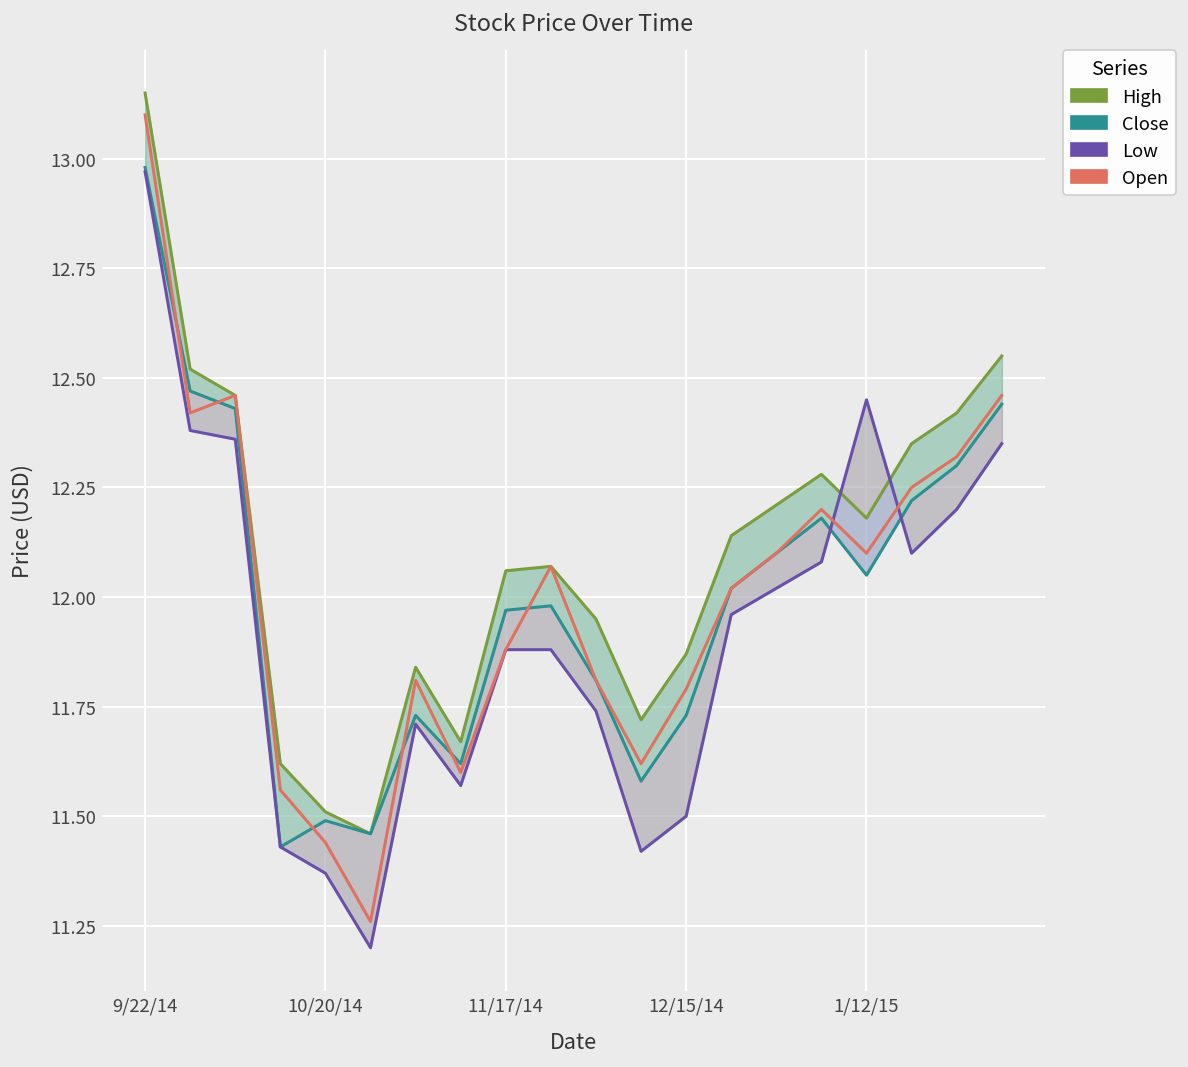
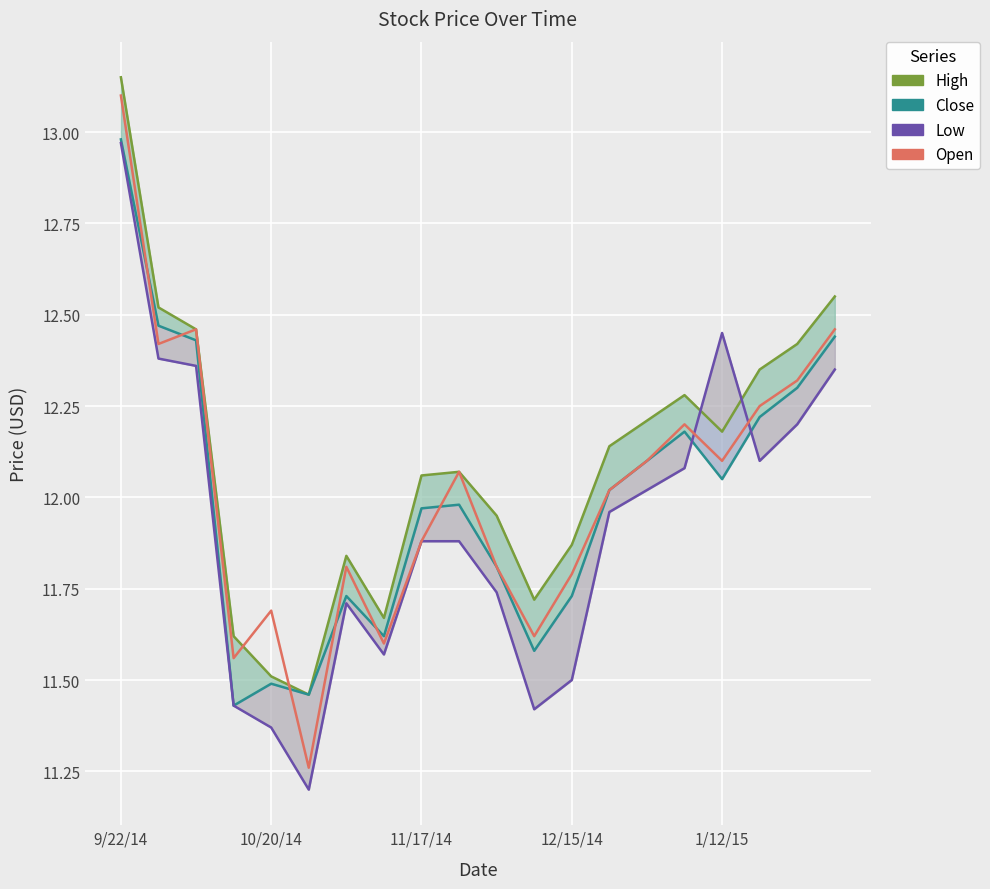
  {
    "Close": {
      "1/12/15": 12.05
    },
    "Low": {
      "9/22/14": 12.97,
      "10/20/14": 11.37,
      "12/15/14": 11.50
    },
    "Open": {
      "9/22/14": 13.10,
-     "10/20/14": 11.44,
+     "10/20/14": 11.69,
      "12/15/14": 11.79,
      "1/12/15": 12.10
    }
  }
